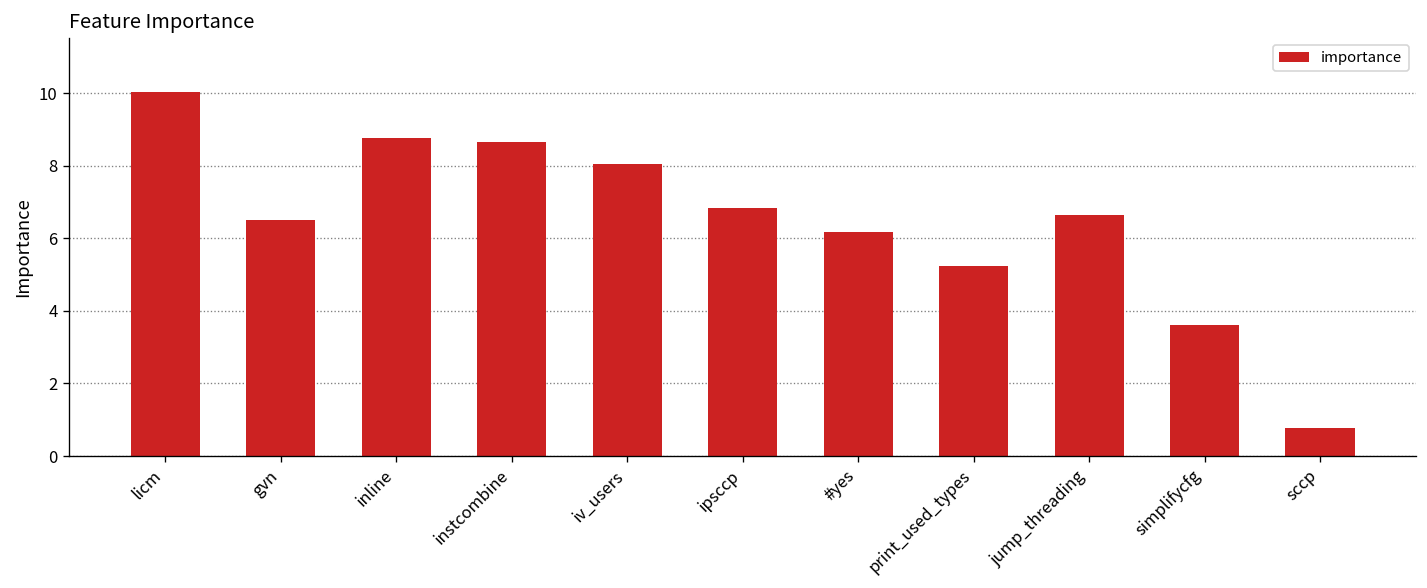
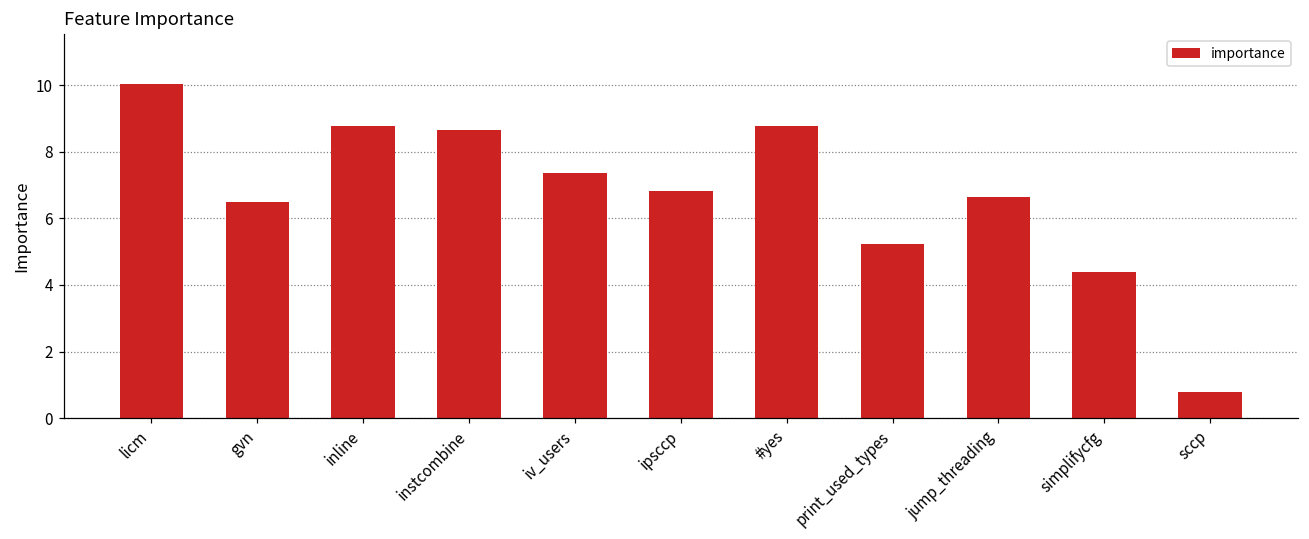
  {
    "licm": 10.0,
    "gvn": 6.5,
    "inline": 8.8,
    "instcombine": 8.6,
-   "iv_users": 8.1,
+   "iv_users": 7.4,
    "ipsccp": 6.8,
-   "#yes": 6.2,
+   "#yes": 8.8,
    "print_used_types": 5.2,
    "jump_threading": 6.6,
-   "simplifycfg": 3.6,
+   "simplifycfg": 4.4,
    "sccp": 0.8
  }
